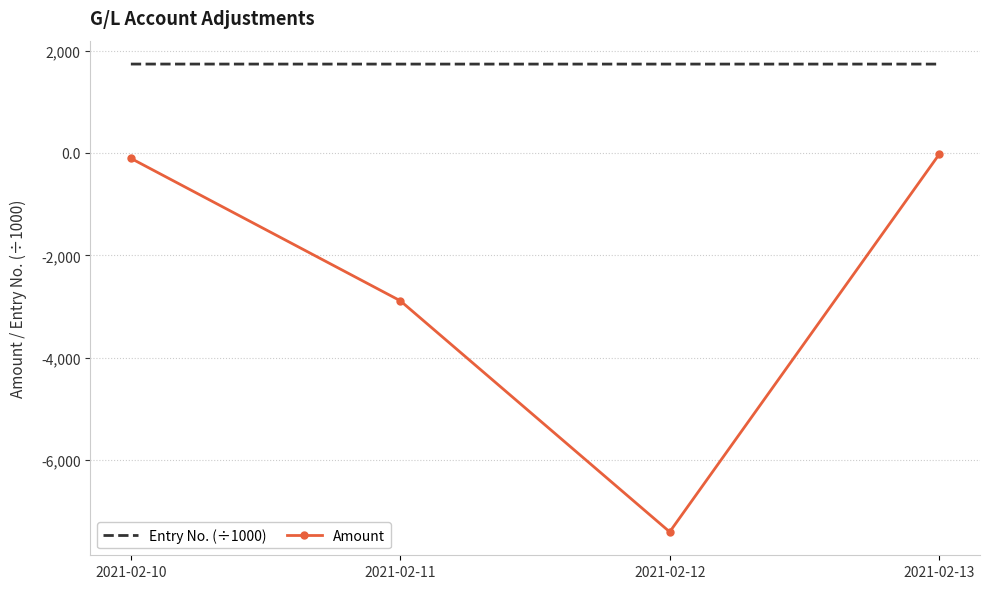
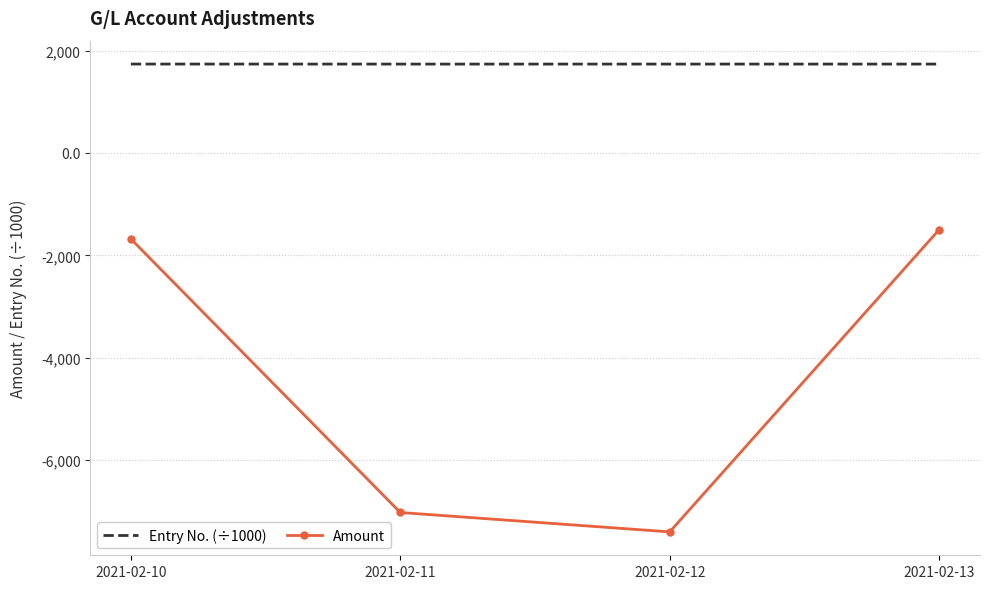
  {
    "Entry No. (÷1000)": {
      "2021-02-10": "1,700",
      "2021-02-11": "1,700",
      "2021-02-12": "1,700",
      "2021-02-13": "1,700"
    },
    "Amount": {
-     "2021-02-10": "-100",
-     "2021-02-11": "-2,900",
+     "2021-02-10": "-1,700",
+     "2021-02-11": "-7,000",
      "2021-02-12": "-7,400",
-     "2021-02-13": "0"
+     "2021-02-13": "-1,500"
    }
  }
